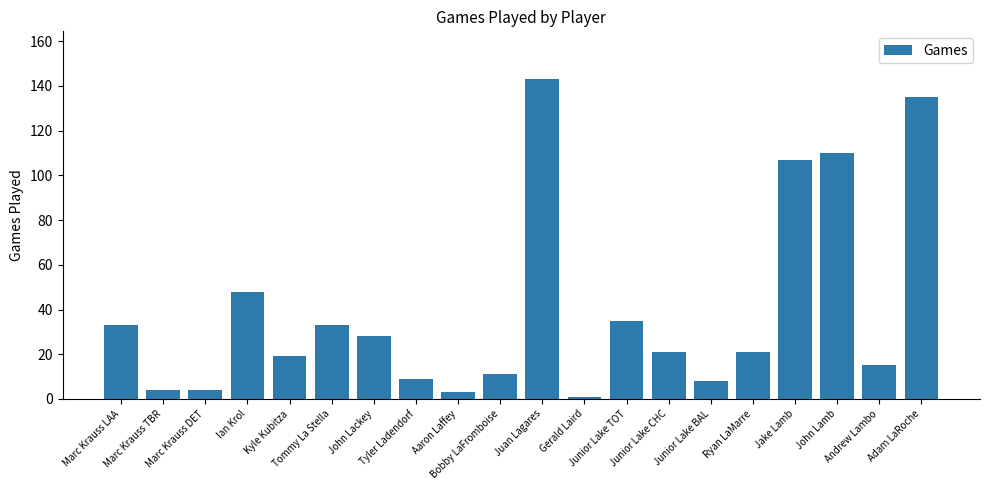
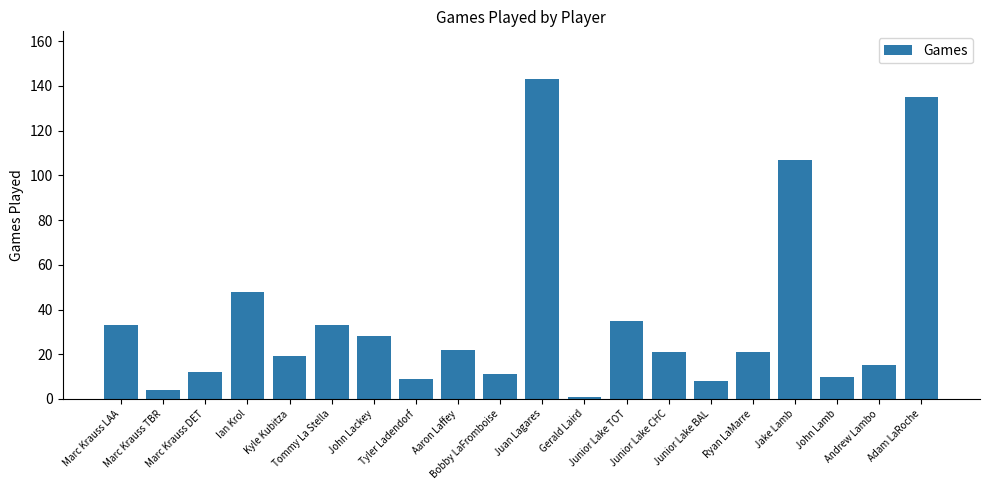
  {
    "Marc Krauss LAA": 33,
    "Marc Krauss TBR": 4,
-   "Marc Krauss DET": 4,
+   "Marc Krauss DET": 12,
    "Ian Krol": 48,
    "Kyle Kubitza": 19,
    "Tommy La Stella": 33,
    "John Lackey": 28,
    "Tyler Ladendorf": 9,
-   "Aaron Laffey": 3,
+   "Aaron Laffey": 22,
    "Bobby LaFromboise": 11,
    "Juan Lagares": 143,
    "Junior Lake TOT": 35,
    "Junior Lake CHC": 21,
    "Junior Lake BAL": 8,
    "Ryan LaMarre": 21,
    "Jake Lamb": 107,
-   "John Lamb": 110,
+   "John Lamb": 10,
    "Andrew Lambo": 15,
    "Adam LaRoche": 135
  }
